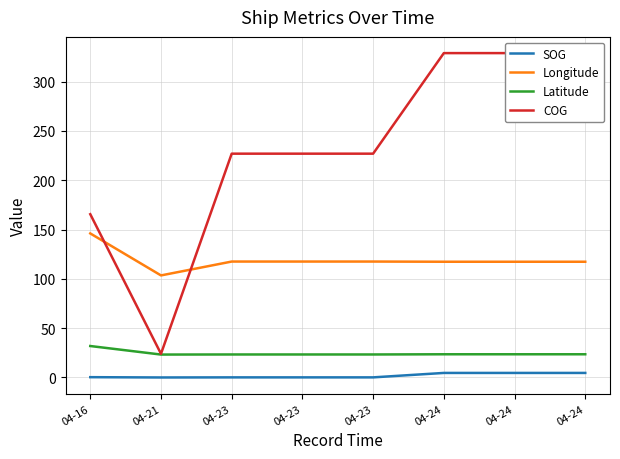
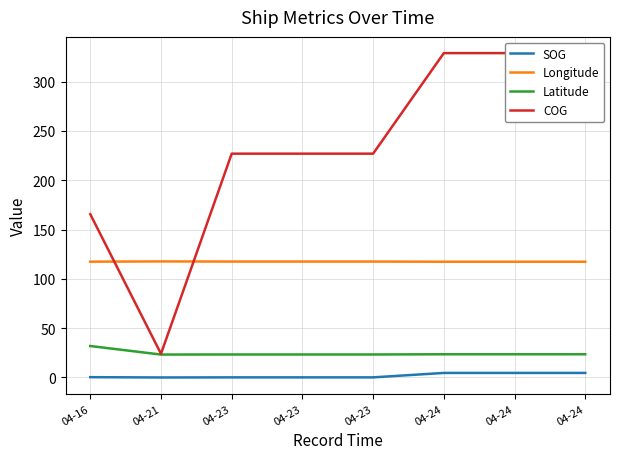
  {
    "SOG": {
      "04-16": 0,
      "04-21": 0
    },
    "Longitude": {
-     "04-16": 150,
-     "04-21": 100
+     "04-16": 120,
+     "04-21": 120
    },
    "Latitude": {
      "04-16": 30
    },
    "COG": {
      "04-16": 170
    }
  }
